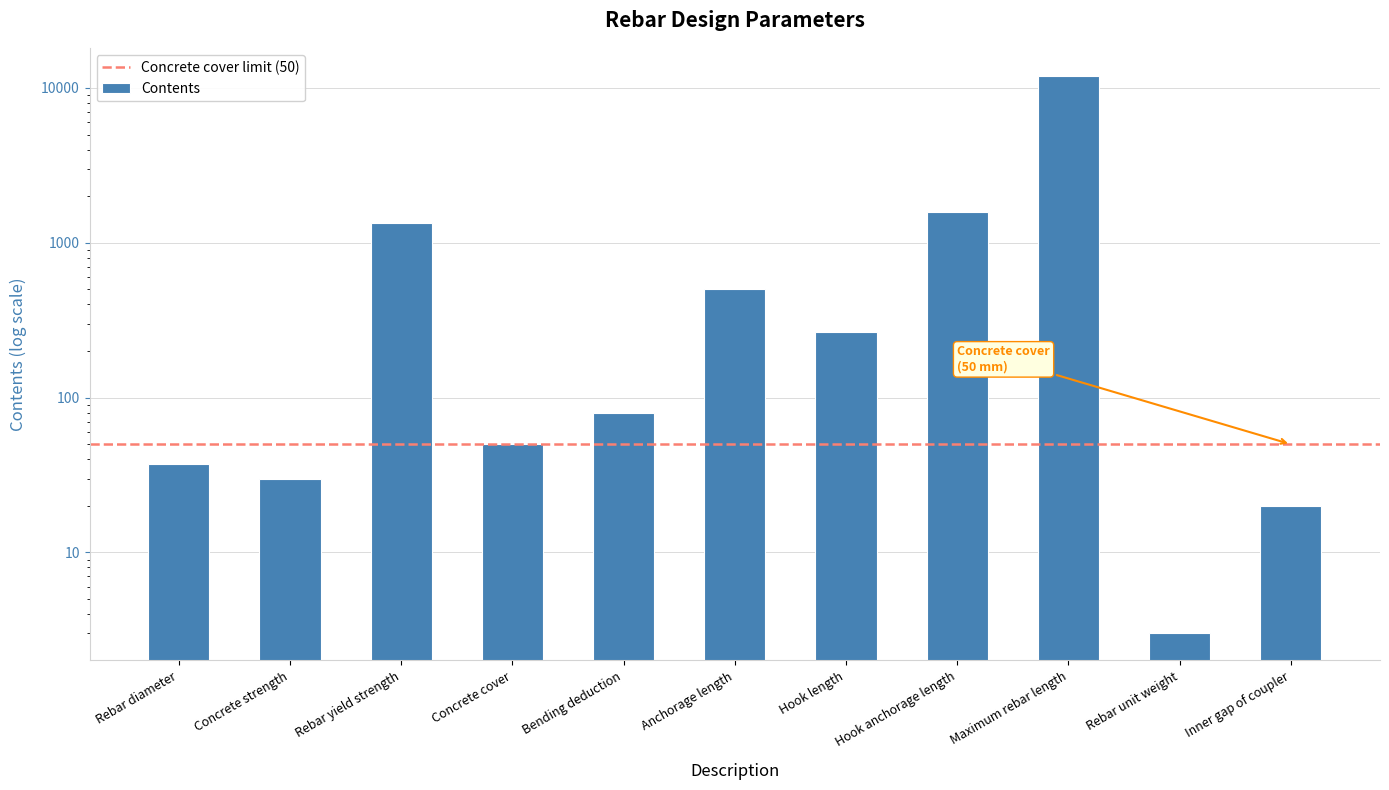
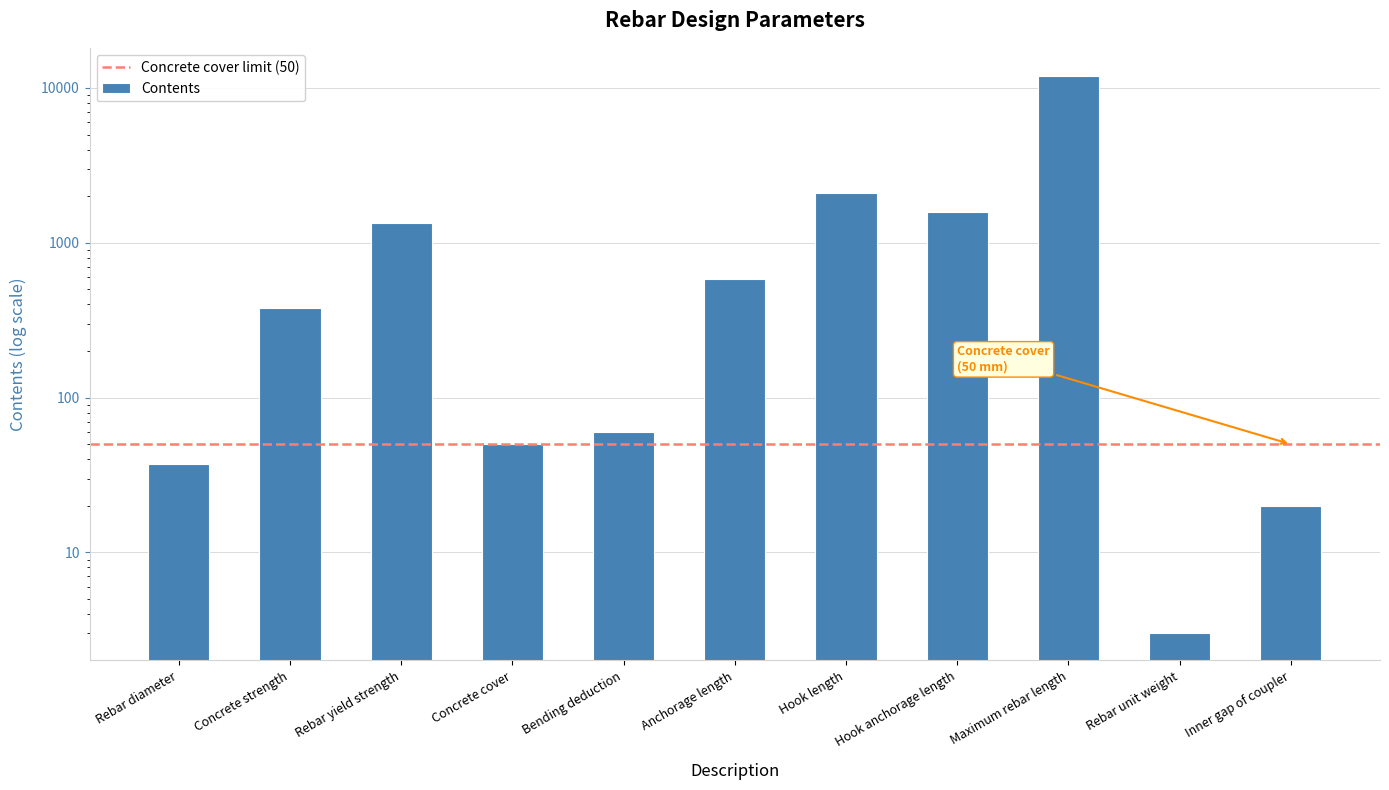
  {
    "Rebar diameter": 37,
-   "Concrete strength": 30,
+   "Concrete strength": 380,
    "Rebar yield strength": 1300,
    "Concrete cover": 50,
-   "Bending deduction": 80,
-   "Anchorage length": 500,
-   "Hook length": 260,
+   "Bending deduction": 60,
+   "Anchorage length": 580,
+   "Hook length": 2100,
    "Hook anchorage length": 1600,
    "Maximum rebar length": 12000,
    "Rebar unit weight": 3,
    "Inner gap of coupler": 20
  }
